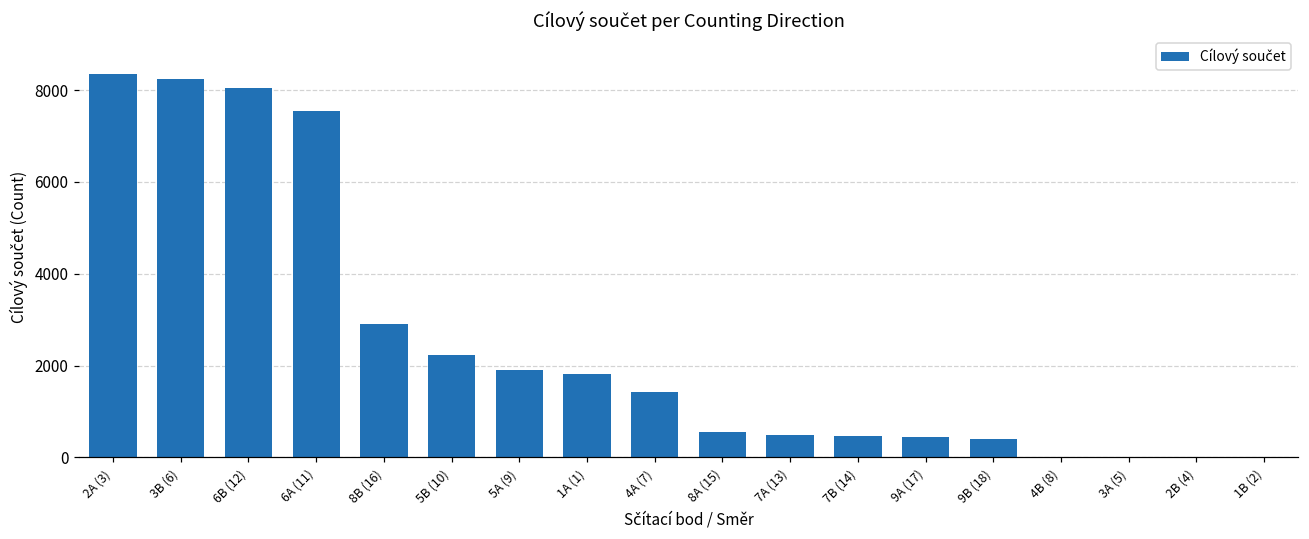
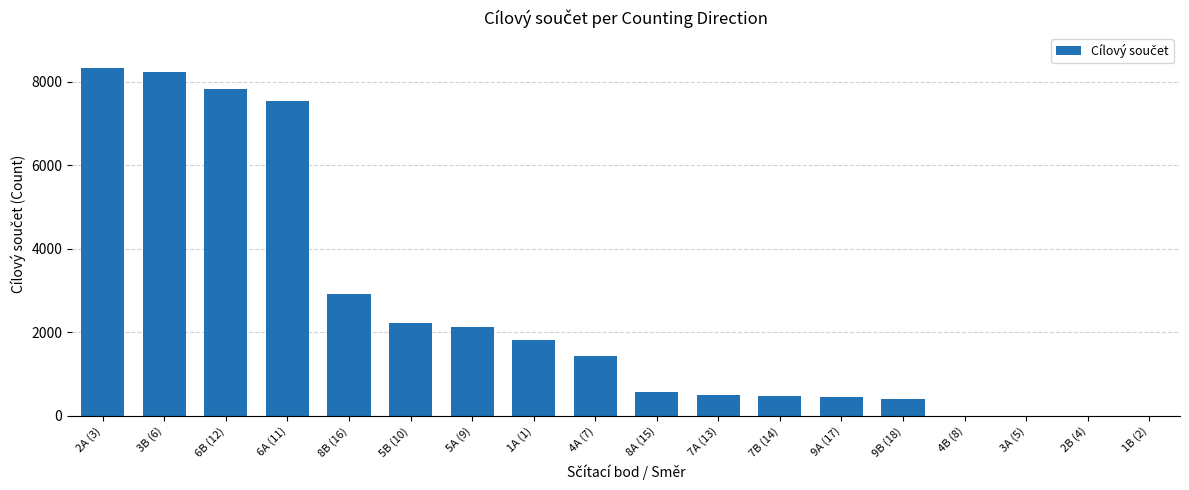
  {
    "2A (3)": 8300,
    "3B (6)": 8200,
-   "6B (12)": 8100,
+   "6B (12)": 7800,
    "6A (11)": 7500,
    "8B (16)": 2900,
    "5B (10)": 2200,
-   "5A (9)": 1900,
+   "5A (9)": 2100,
    "1A (1)": 1800,
    "4A (7)": 1400,
    "8A (15)": 600,
    "7A (13)": 500,
    "7B (14)": 500,
    "9A (17)": 500,
    "9B (18)": 400,
    "4B (8)": 0,
    "3A (5)": 0,
    "2B (4)": 0,
    "1B (2)": 0
  }
